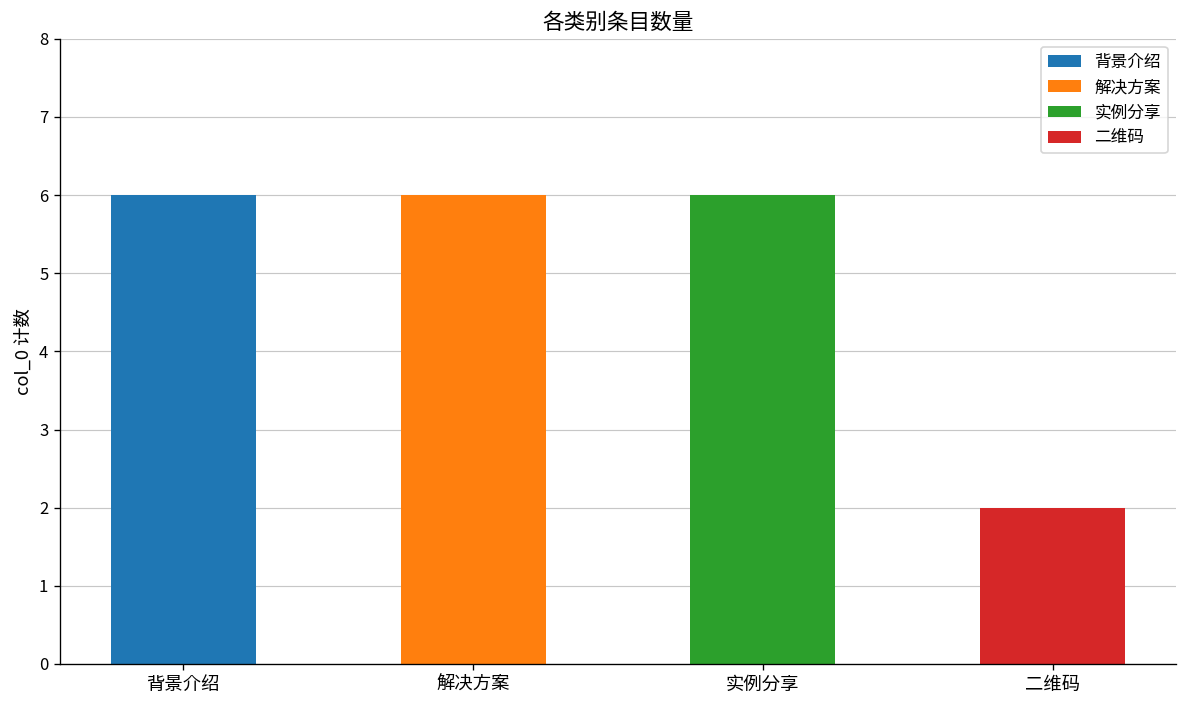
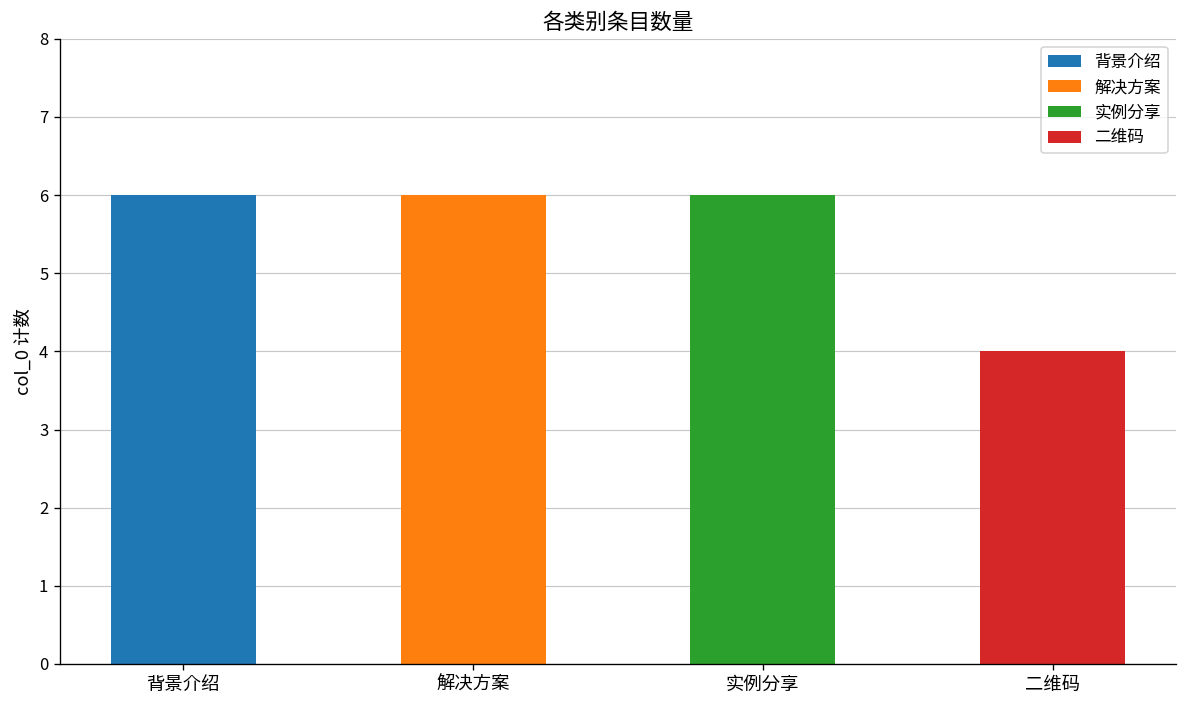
  {
    "背景介绍": 6,
    "解决方案": 6,
    "实例分享": 6,
-   "二维码": 2
+   "二维码": 4
  }
